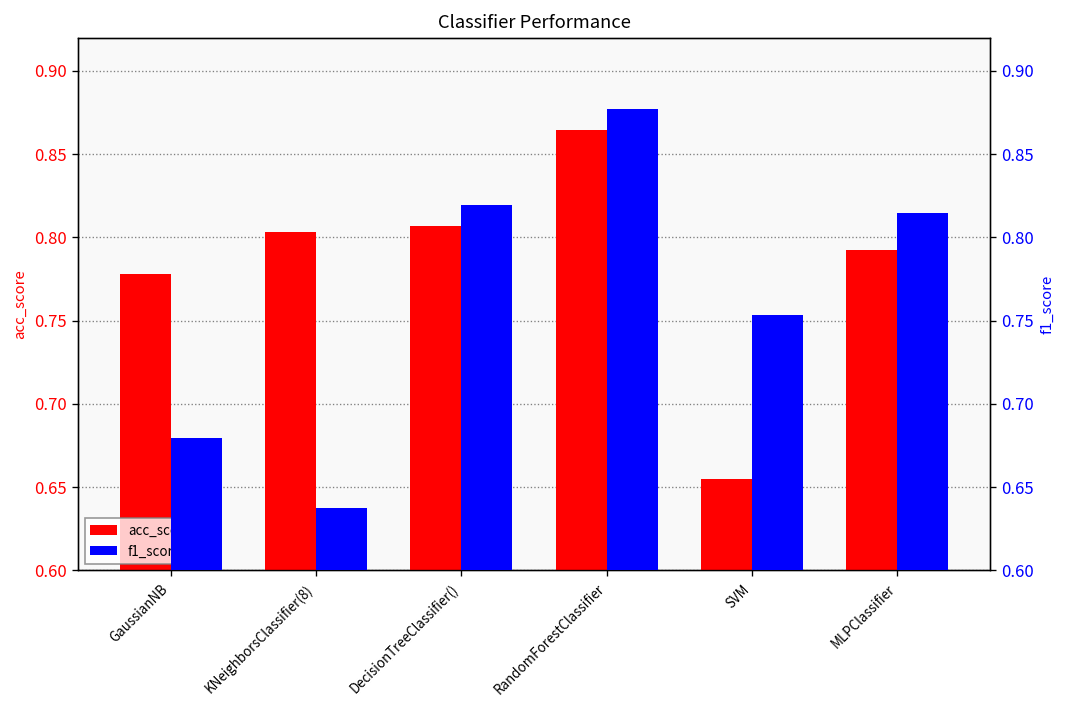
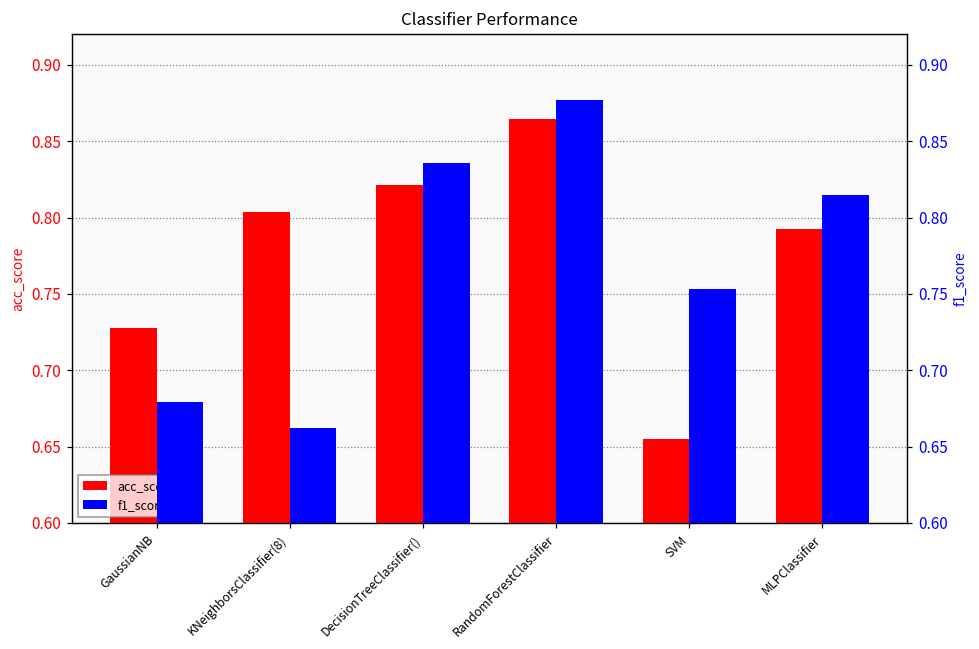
  {
    "acc_score": {
-     "GaussianNB": 0.778,
+     "GaussianNB": 0.728,
      "KNeighborsClassifier(8)": 0.804,
-     "DecisionTreeClassifier()": 0.807,
+     "DecisionTreeClassifier()": 0.821,
      "RandomForestClassifier": 0.865,
      "SVM": 0.655,
      "MLPClassifier": 0.792
    },
    "f1_score": {
      "GaussianNB": 0.679,
-     "KNeighborsClassifier(8)": 0.638,
-     "DecisionTreeClassifier()": 0.820,
+     "KNeighborsClassifier(8)": 0.662,
+     "DecisionTreeClassifier()": 0.836,
      "RandomForestClassifier": 0.877,
      "SVM": 0.754,
      "MLPClassifier": 0.815
    }
  }
